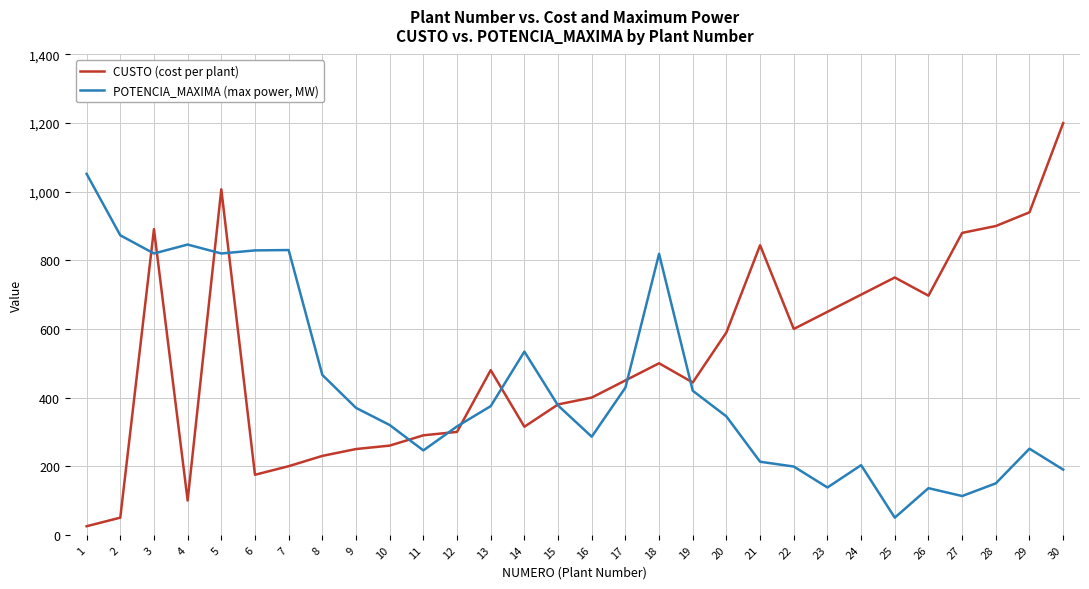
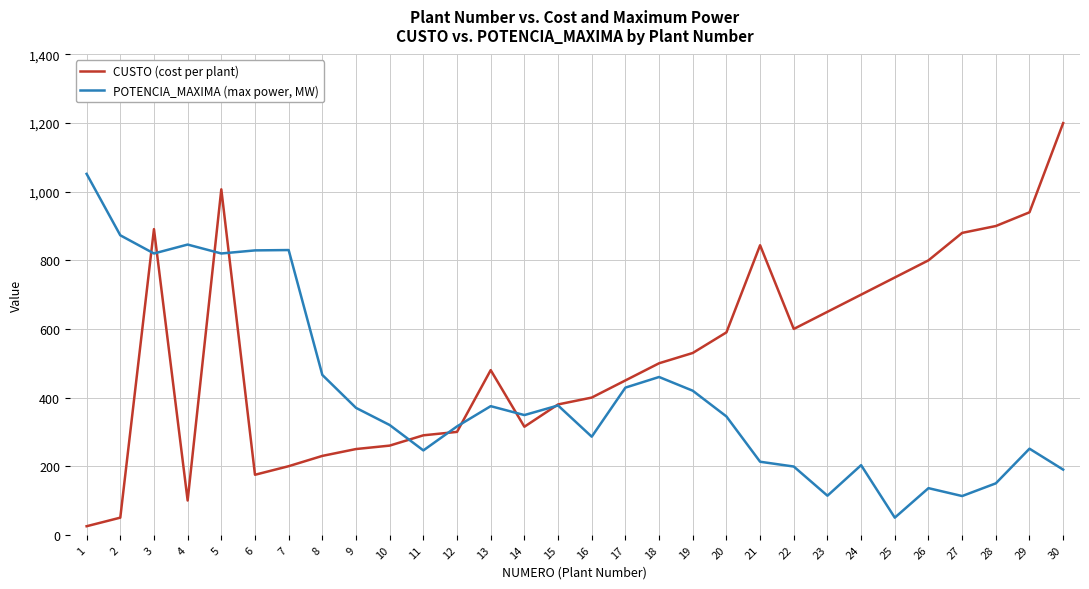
  {
    "CUSTO (cost per plant)": {
      "1": "30",
      "2": "50",
      "3": "890",
      "4": "100",
      "5": "1,010",
      "6": "180",
      "7": "200",
      "8": "230",
      "9": "250",
      "10": "260",
      "11": "290",
      "12": "300",
      "13": "480",
      "14": "320",
      "16": "400",
      "17": "450",
      "18": "500",
-     "19": "440",
+     "19": "530",
      "20": "590",
      "21": "840",
      "22": "600",
      "23": "650",
      "24": "700",
      "25": "750",
-     "26": "700",
+     "26": "800",
      "27": "880",
      "28": "900",
      "29": "940",
      "30": "1,200"
    },
    "POTENCIA_MAXIMA (max power, MW)": {
      "1": "1,050",
      "2": "870",
      "3": "820",
      "4": "850",
      "5": "820",
      "6": "830",
      "7": "830",
      "8": "470",
      "9": "370",
      "10": "320",
      "11": "250",
      "12": "320",
      "13": "380",
-     "14": "530",
+     "14": "350",
      "16": "290",
      "17": "430",
-     "18": "820",
+     "18": "460",
      "19": "420",
      "20": "350",
      "21": "210",
      "22": "200",
-     "23": "140",
+     "23": "110",
      "24": "200",
      "25": "50",
      "26": "140",
      "27": "110",
      "28": "150",
      "29": "250",
      "30": "190"
    }
  }
